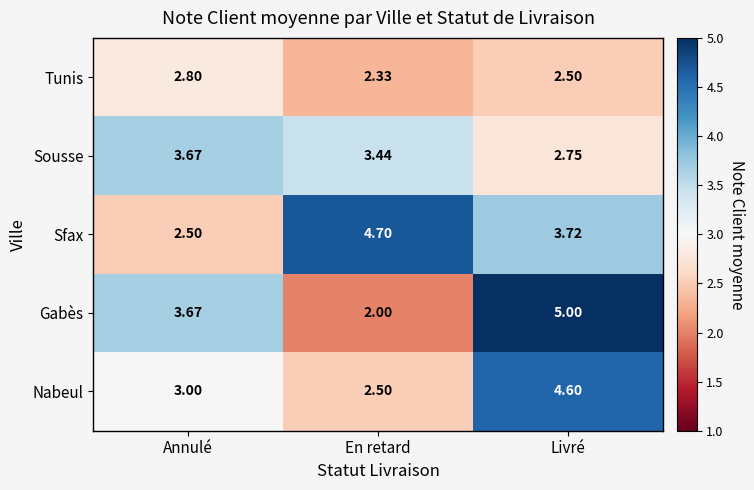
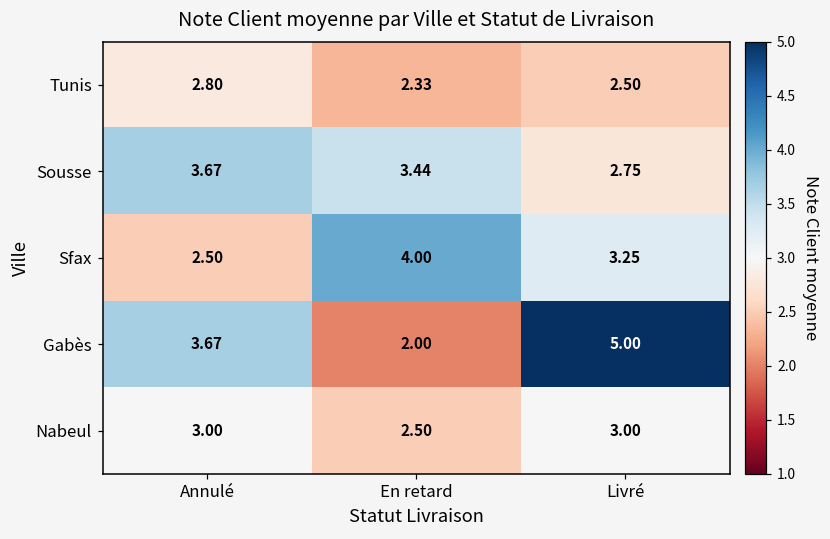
  {
    "Tunis": {
      "Annulé": 2.80,
      "En retard": 2.33,
      "Livré": 2.50
    },
    "Sousse": {
      "Annulé": 3.67,
      "En retard": 3.44,
      "Livré": 2.75
    },
    "Sfax": {
      "Annulé": 2.50,
-     "En retard": 4.70,
-     "Livré": 3.72
+     "En retard": 4.00,
+     "Livré": 3.25
    },
    "Gabès": {
      "Annulé": 3.67,
      "En retard": 2.00,
      "Livré": 5.00
    },
    "Nabeul": {
      "Annulé": 3.00,
      "En retard": 2.50,
-     "Livré": 4.60
+     "Livré": 3.00
    }
  }
